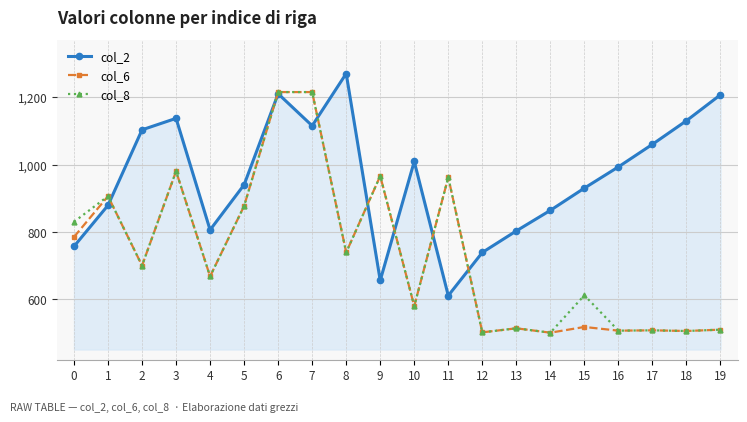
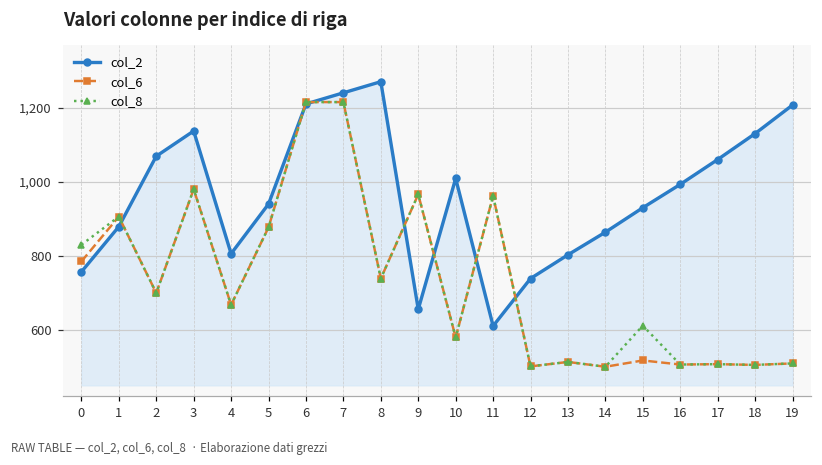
  {
    "col_2": {
      "0": "760",
      "1": "880",
-     "2": "1,100",
+     "2": "1,070",
      "3": "1,140",
      "4": "810",
      "5": "940",
-     "7": "1,120",
+     "7": "1,240",
      "8": "1,270",
      "9": "660",
      "10": "1,010",
      "11": "610",
      "12": "740",
      "13": "800",
      "14": "860",
      "15": "930",
      "16": "990",
      "17": "1,060",
      "18": "1,130",
      "19": "1,210"
    },
    "col_6": {
      "0": "790",
      "15": "520"
    },
    "col_8": {
      "0": "830",
      "15": "610"
    }
  }
